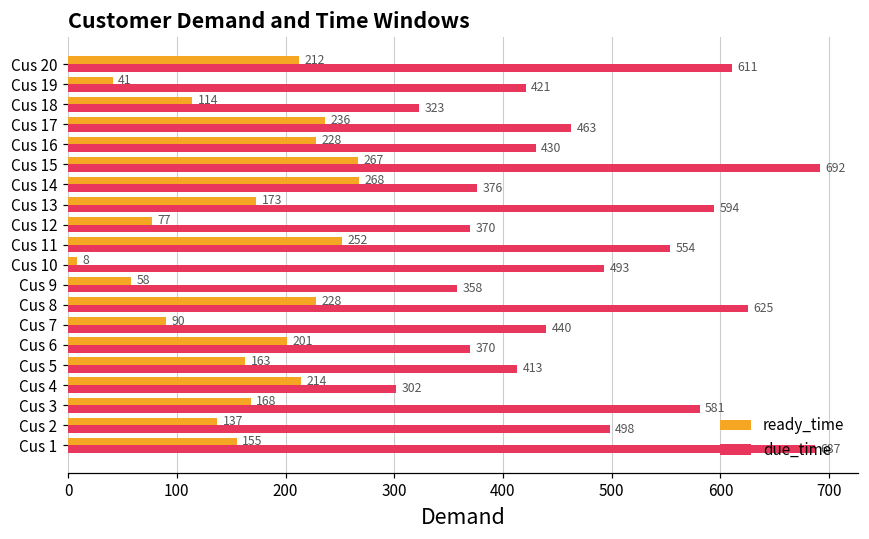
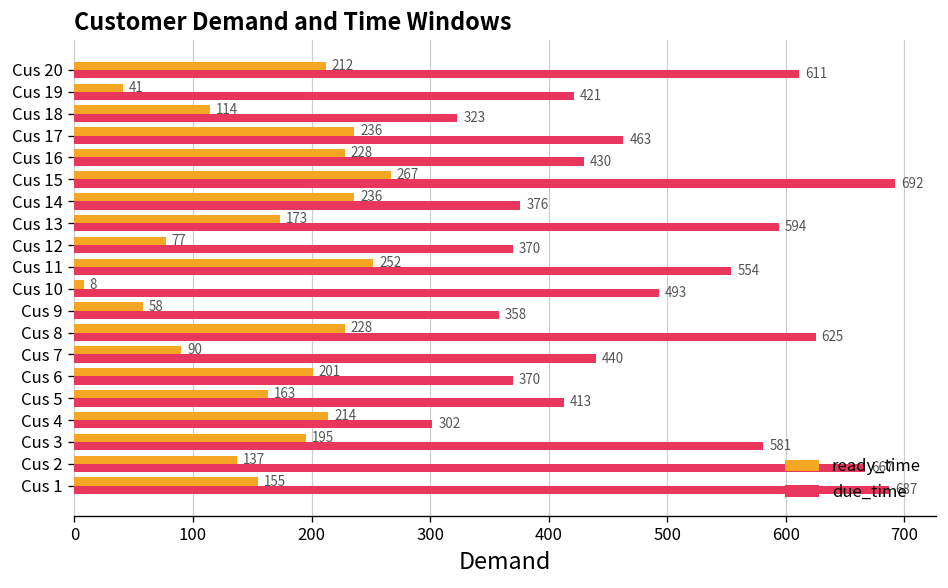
  {
    "ready_time": {
      "Cus 20": 212,
      "Cus 19": 41,
      "Cus 18": 114,
      "Cus 17": 236,
      "Cus 16": 228,
      "Cus 15": 267,
-     "Cus 14": 268,
+     "Cus 14": 236,
      "Cus 13": 173,
      "Cus 12": 77,
      "Cus 11": 252,
      "Cus 10": 8,
      "Cus 9": 58,
      "Cus 8": 228,
      "Cus 7": 90,
      "Cus 6": 201,
      "Cus 5": 163,
      "Cus 4": 214,
-     "Cus 3": 168,
+     "Cus 3": 195,
      "Cus 2": 137,
      "Cus 1": 155
    },
    "due_time": {
      "Cus 20": 611,
      "Cus 19": 421,
      "Cus 18": 323,
      "Cus 17": 463,
      "Cus 16": 430,
      "Cus 15": 692,
      "Cus 14": 376,
      "Cus 13": 594,
      "Cus 12": 370,
      "Cus 11": 554,
      "Cus 10": 493,
      "Cus 9": 358,
      "Cus 8": 625,
      "Cus 7": 440,
      "Cus 6": 370,
      "Cus 5": 413,
      "Cus 4": 302,
      "Cus 3": 581,
-     "Cus 2": 498,
+     "Cus 2": 667,
      "Cus 1": 687
    }
  }
